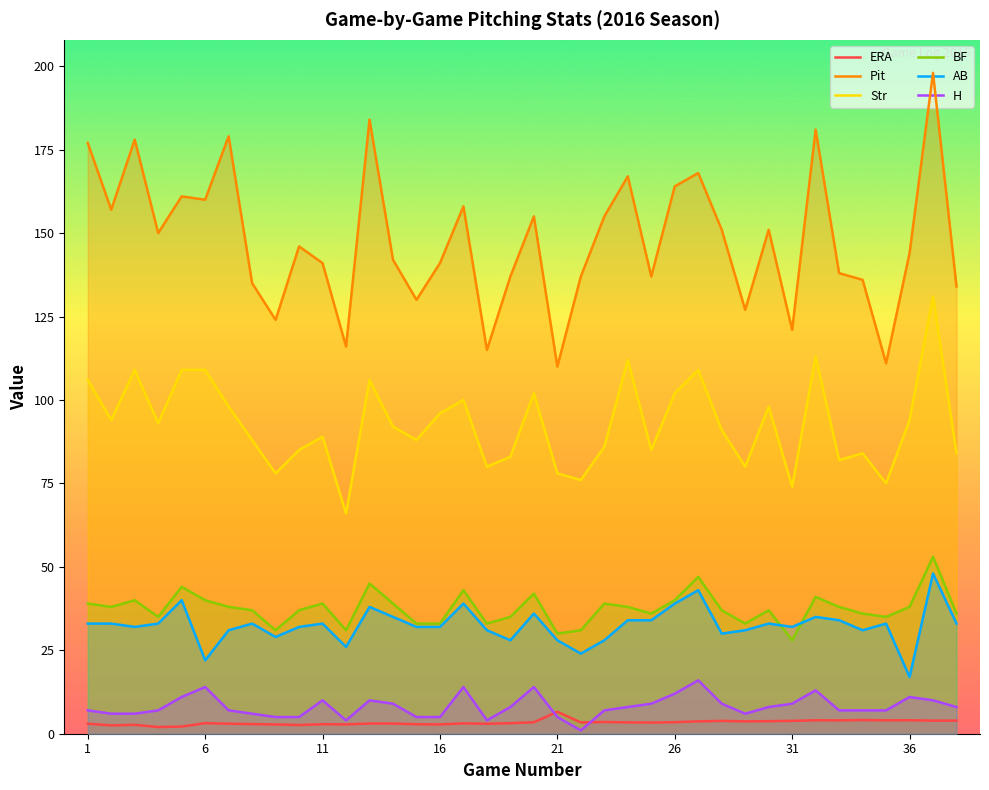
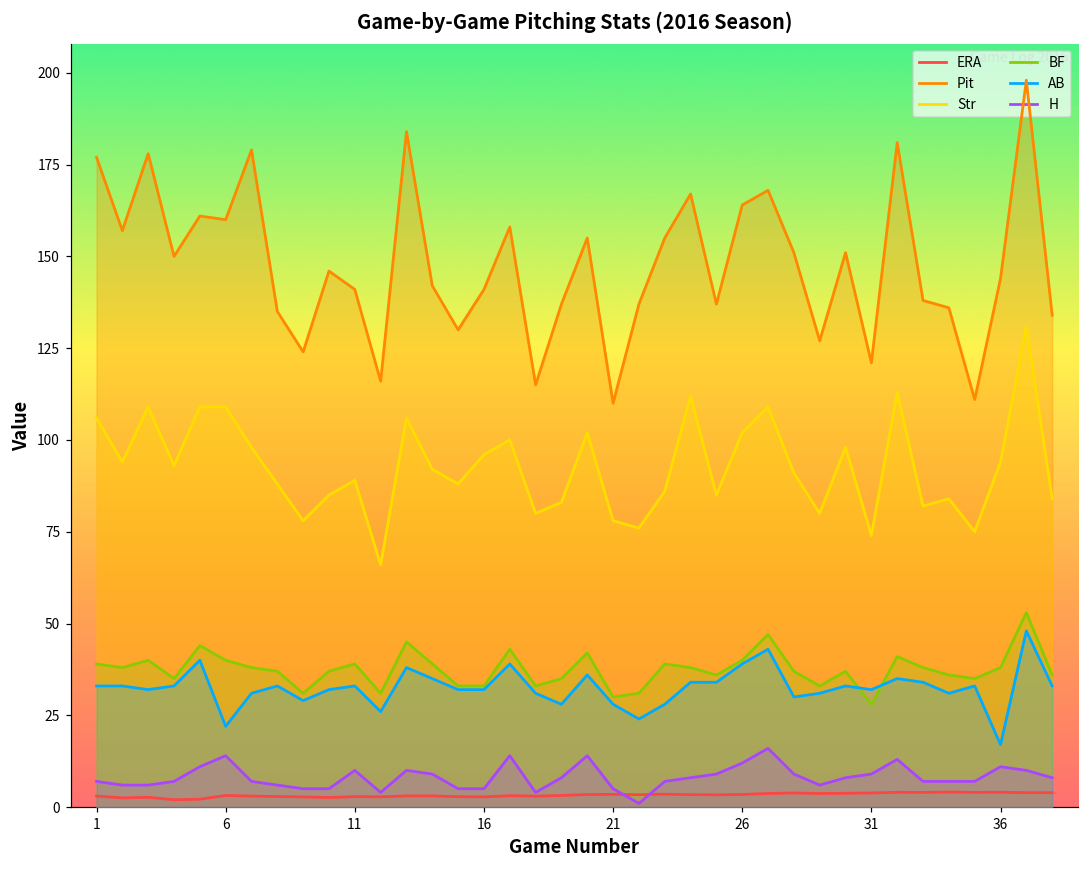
  {
    "ERA": {
      "1": 3,
      "6": 3,
      "11": 3,
      "16": 3,
-     "21": 7,
+     "21": 3,
      "26": 3,
      "31": 4,
      "36": 4
    },
    "Pit": {
      "1": 177,
      "6": 160,
      "11": 141,
      "16": 141,
      "21": 110,
      "26": 164,
      "31": 121,
      "36": 144
    },
    "Str": {
      "1": 106,
      "6": 109,
      "11": 89,
      "16": 96,
      "21": 78,
      "26": 102,
      "31": 74,
      "36": 94
    },
    "BF": {
      "1": 39,
      "6": 40,
      "11": 39,
      "16": 33,
      "21": 30,
      "26": 40,
      "31": 28,
      "36": 38
    },
    "AB": {
      "1": 33,
      "6": 22,
      "11": 33,
      "16": 32,
      "21": 28,
      "26": 39,
      "31": 32,
      "36": 17
    },
    "H": {
      "1": 7,
      "6": 14,
      "11": 10,
      "16": 5,
      "21": 5,
      "26": 12,
      "31": 9,
      "36": 11
    }
  }
